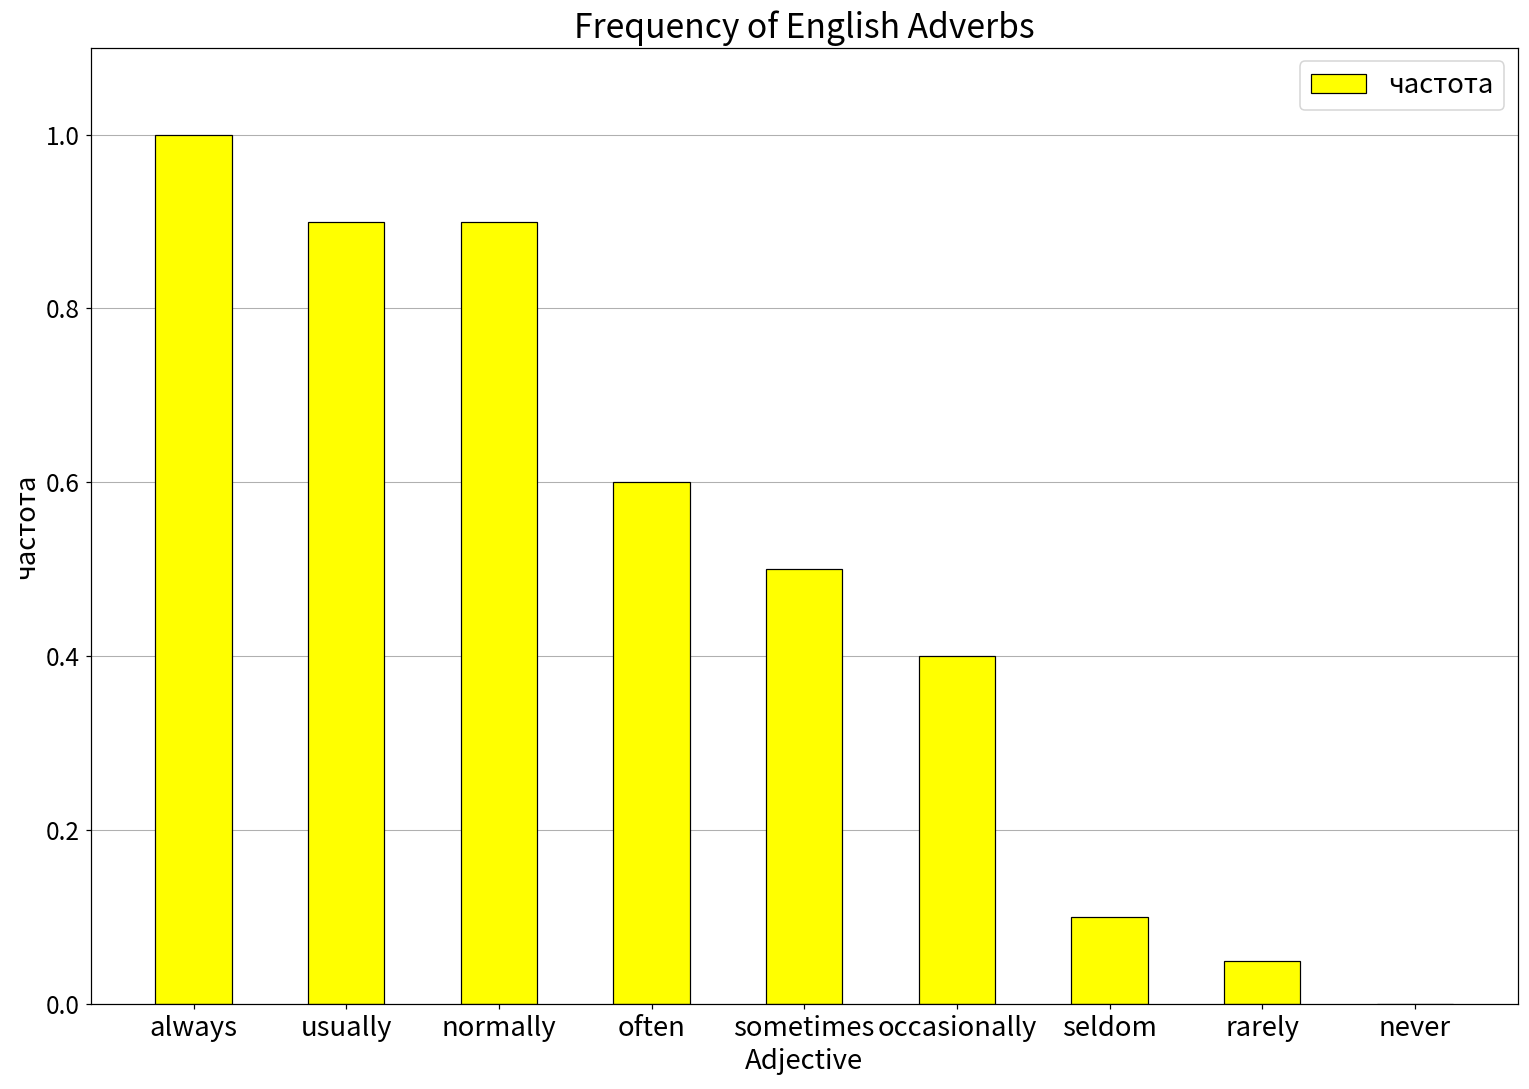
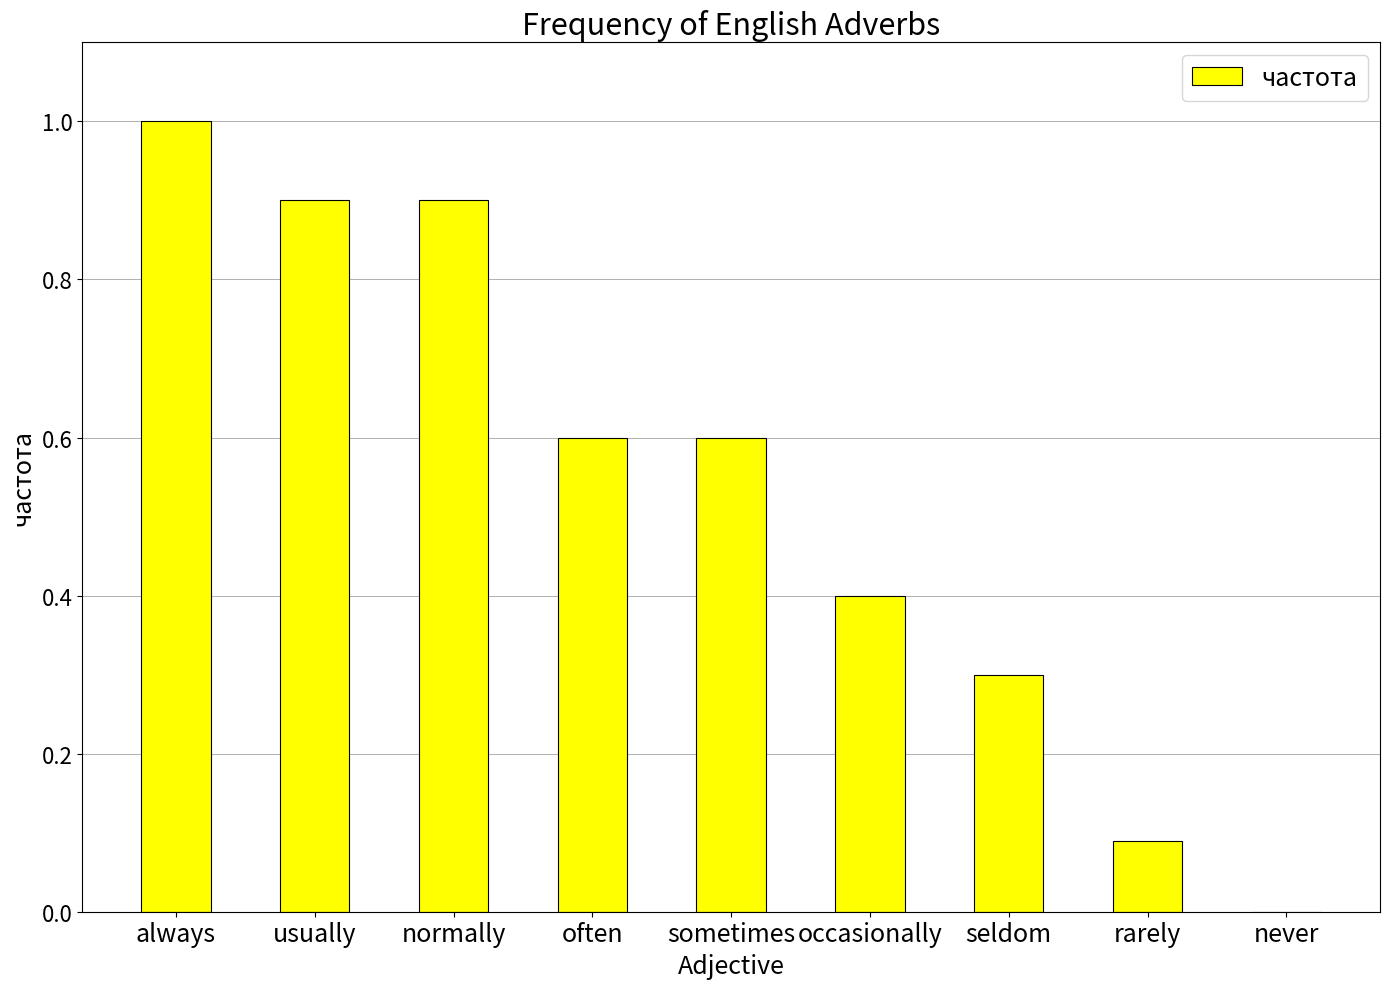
  {
    "always": 1.00,
    "usually": 0.90,
    "normally": 0.90,
    "often": 0.60,
-   "sometimes": 0.5,
+   "sometimes": 0.6,
    "occasionally": 0.40,
-   "seldom": 0.1,
-   "rarely": 0.05,
+   "seldom": 0.3,
+   "rarely": 0.09,
    "never": 0.00
  }
